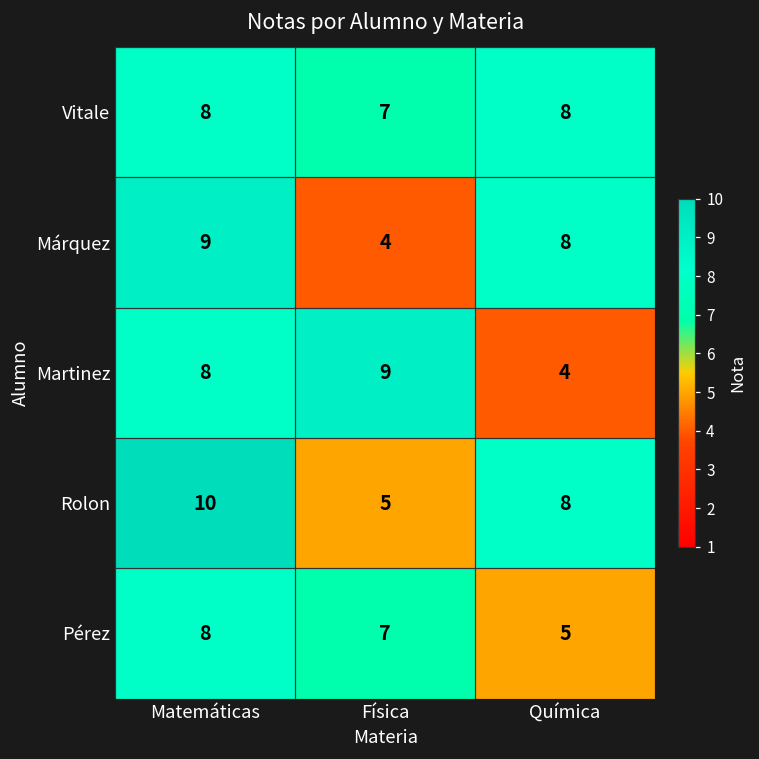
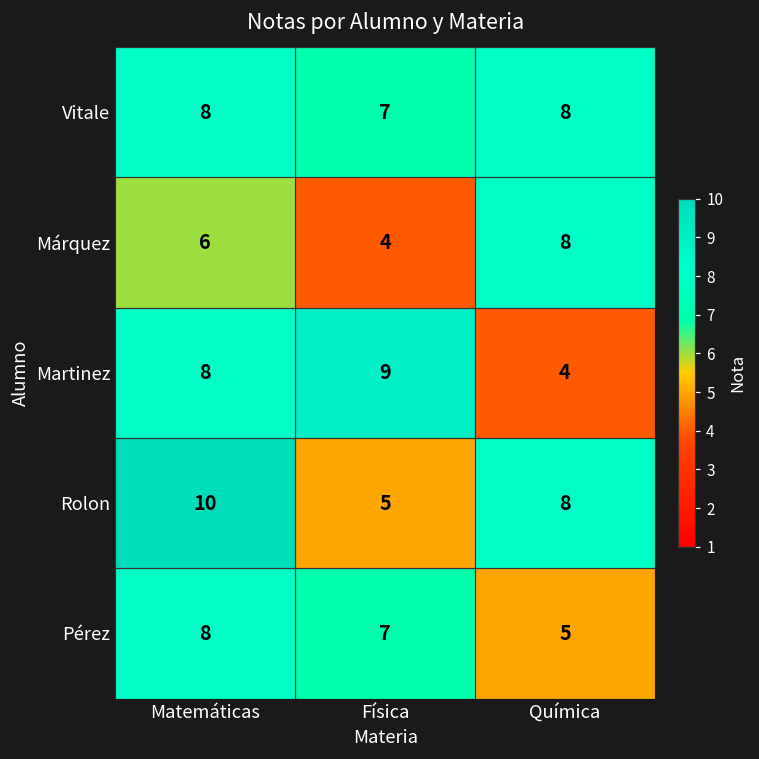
  {
    "Vitale": {
      "Matemáticas": 8,
      "Física": 7,
      "Química": 8
    },
    "Márquez": {
-     "Matemáticas": 9,
+     "Matemáticas": 6,
      "Física": 4,
      "Química": 8
    },
    "Martinez": {
      "Matemáticas": 8,
      "Física": 9,
      "Química": 4
    },
    "Rolon": {
      "Matemáticas": 10,
      "Física": 5,
      "Química": 8
    },
    "Pérez": {
      "Matemáticas": 8,
      "Física": 7,
      "Química": 5
    }
  }
